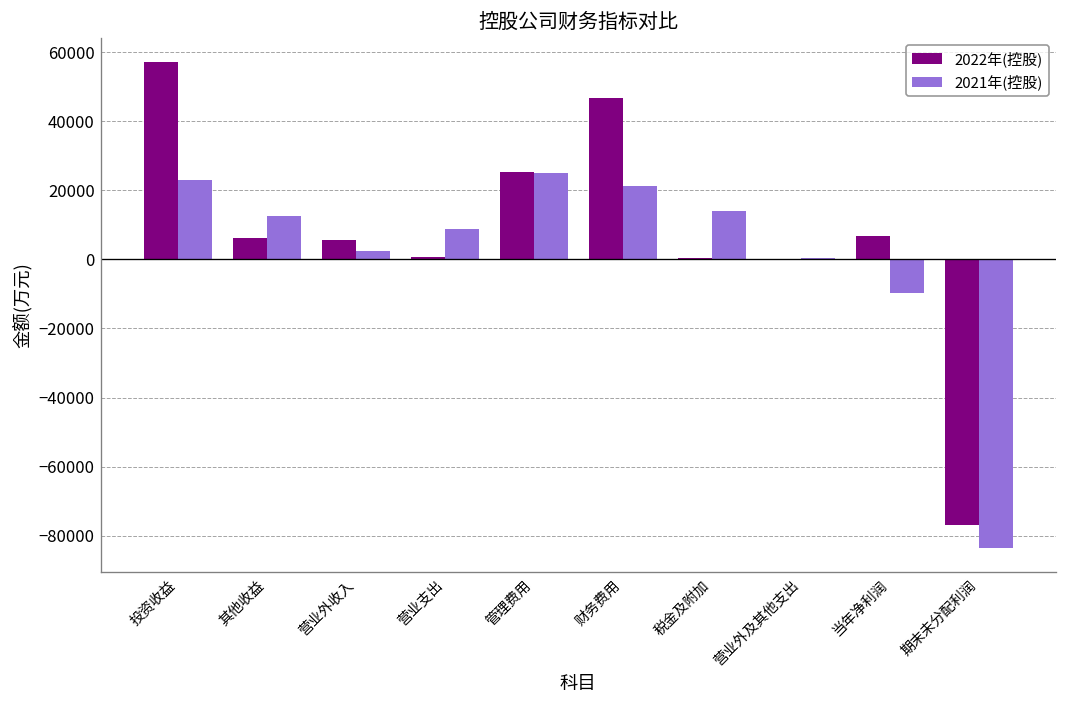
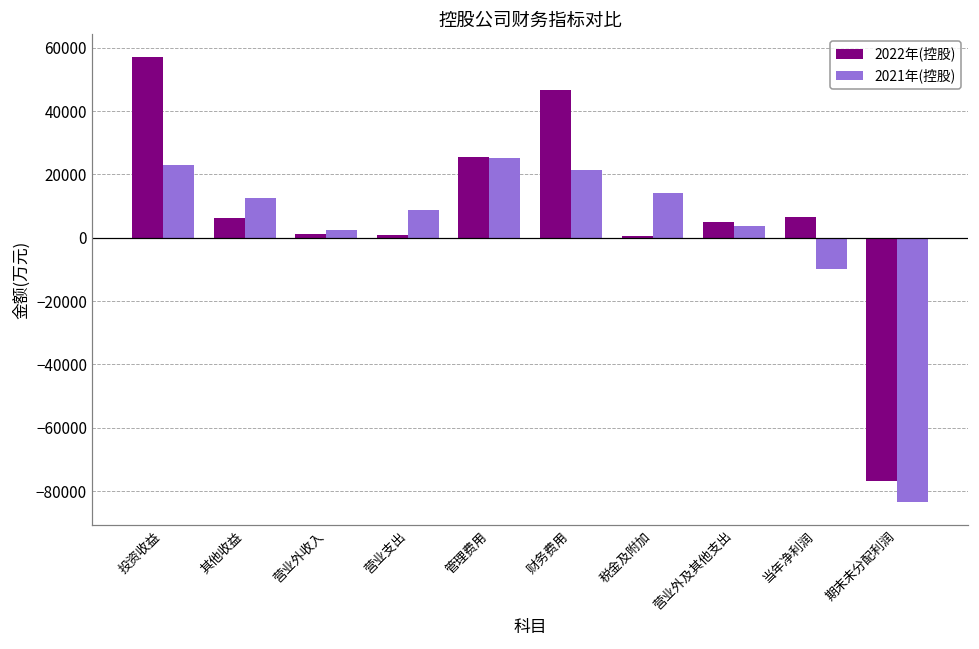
  {
    "2022年(控股)": {
      "投资收益": 57000,
      "其他收益": 6000,
-     "营业外收入": 6000,
+     "营业外收入": 1000,
      "管理费用": 25000,
      "财务费用": 47000,
-     "营业外及其他支出": 0,
+     "营业外及其他支出": 5000,
      "当年净利润": 7000,
      "期末未分配利润": -77000
    },
    "2021年(控股)": {
      "投资收益": 23000,
      "其他收益": 13000,
      "营业外收入": 2000,
      "营业支出": 9000,
      "管理费用": 25000,
      "财务费用": 21000,
      "税金及附加": 14000,
-     "营业外及其他支出": 0,
+     "营业外及其他支出": 4000,
      "当年净利润": -10000,
      "期末未分配利润": -84000
    }
  }
